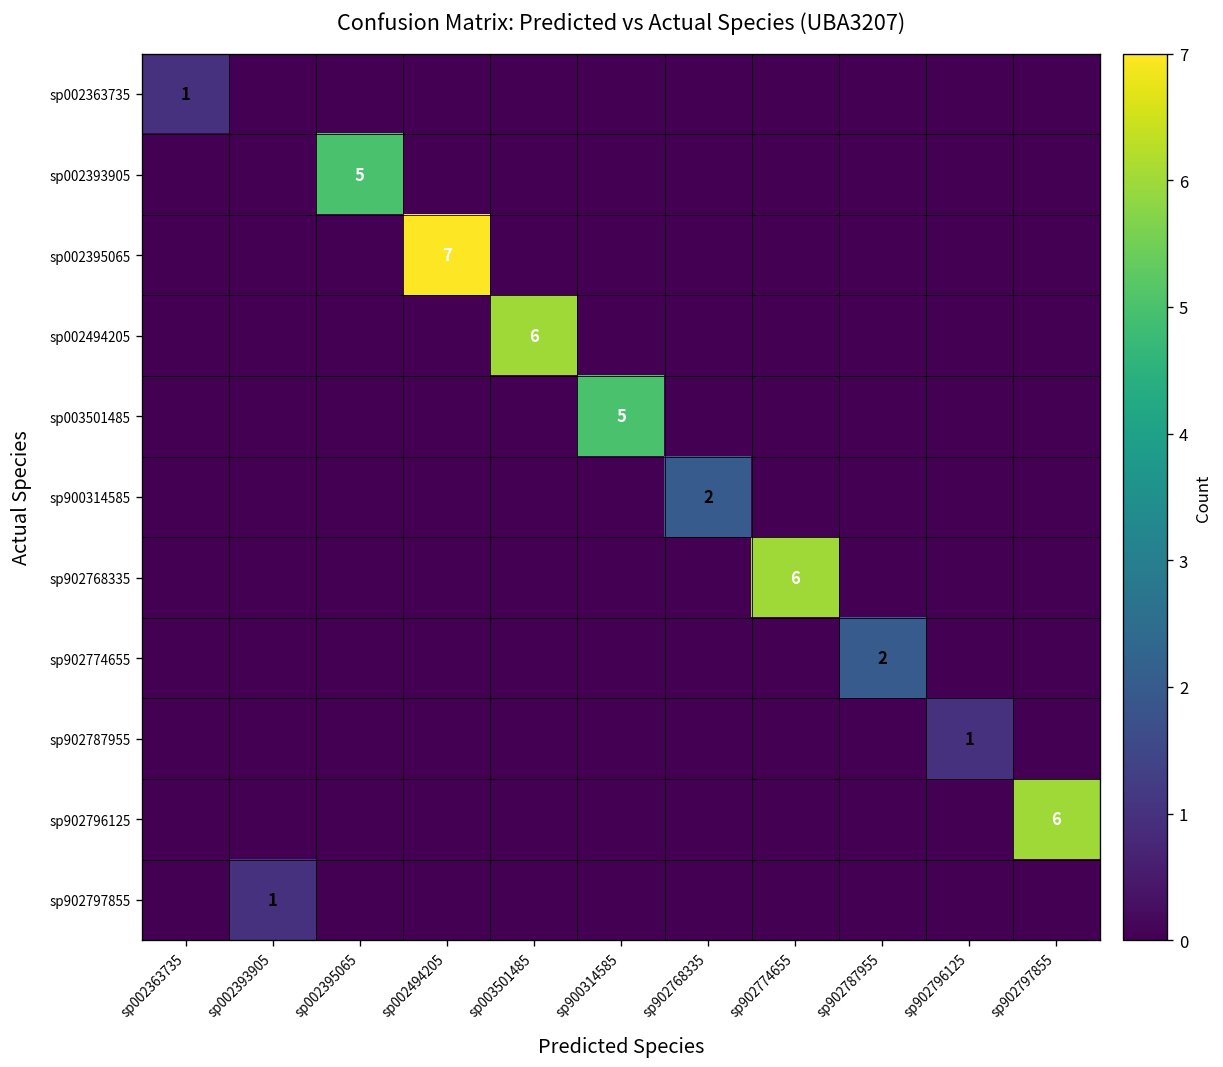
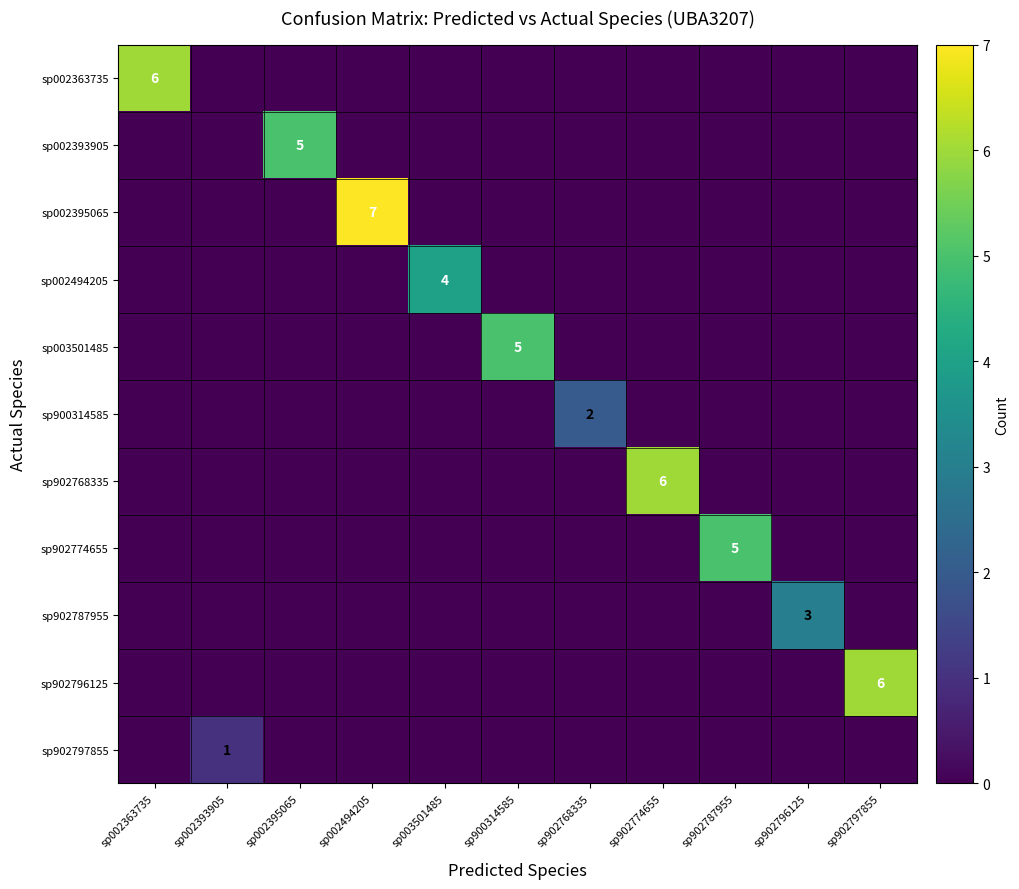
  {
    "sp002363735": {
-     "sp002363735": 1
+     "sp002363735": 6
    },
    "sp002393905": {
      "sp002395065": 5
    },
    "sp002395065": {
      "sp002494205": 7
    },
    "sp002494205": {
-     "sp003501485": 6
+     "sp003501485": 4
    },
    "sp003501485": {
      "sp900314585": 5
    },
    "sp900314585": {
      "sp902768335": 2
    },
    "sp902768335": {
      "sp902774655": 6
    },
    "sp902774655": {
-     "sp902787955": 2
+     "sp902787955": 5
    },
    "sp902787955": {
-     "sp902796125": 1
+     "sp902796125": 3
    },
    "sp902796125": {
      "sp902797855": 6
    },
    "sp902797855": {
      "sp002393905": 1
    }
  }
